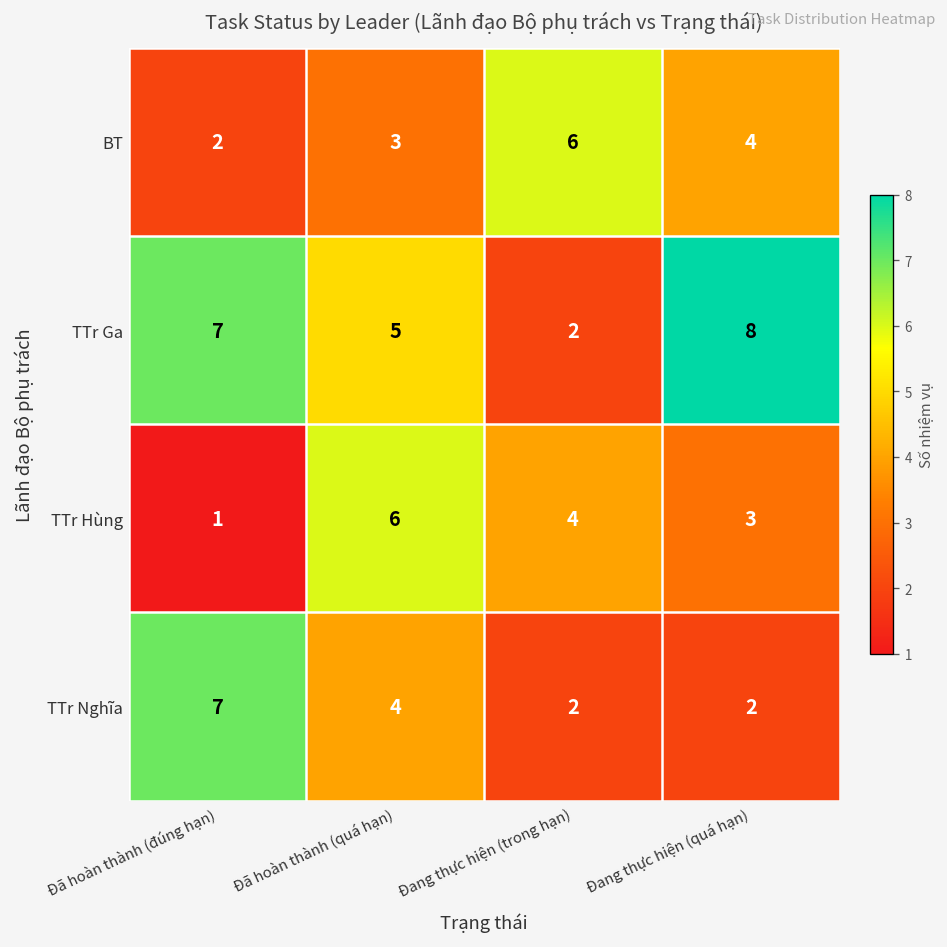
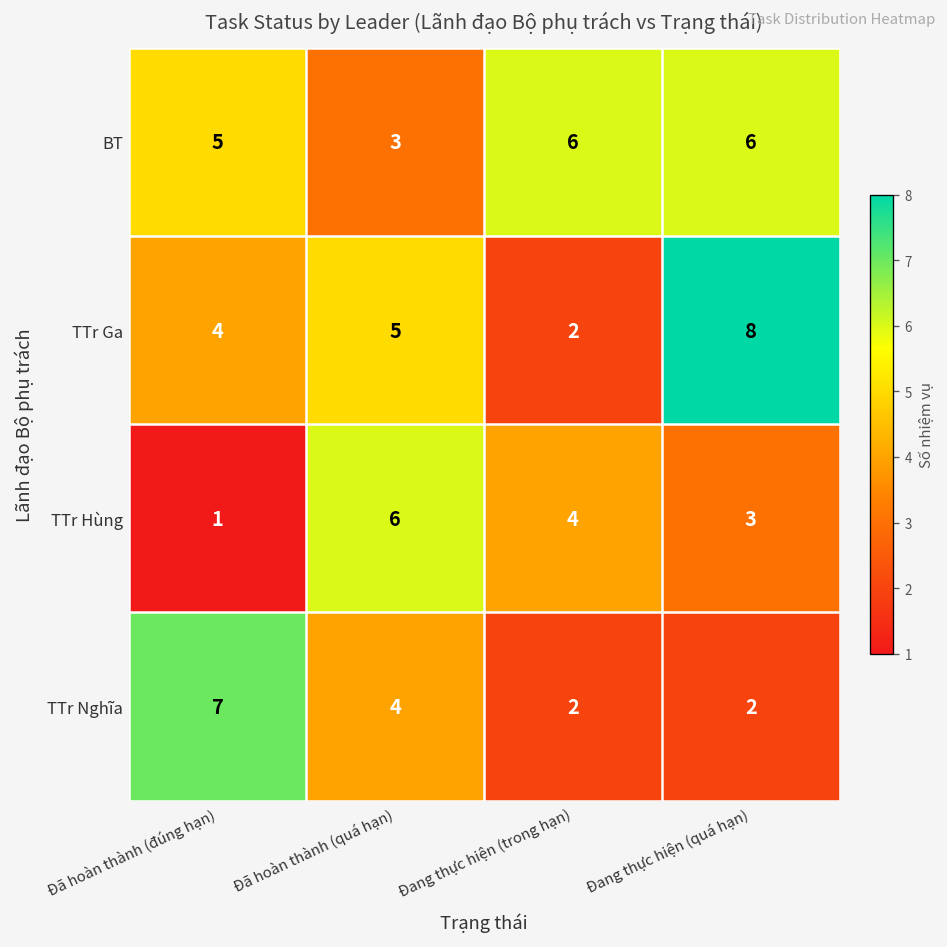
  {
    "BT": {
-     "Đã hoàn thành (đúng hạn)": 2,
+     "Đã hoàn thành (đúng hạn)": 5,
      "Đã hoàn thành (quá hạn)": 3,
      "Đang thực hiện (trong hạn)": 6,
-     "Đang thực hiện (quá hạn)": 4
+     "Đang thực hiện (quá hạn)": 6
    },
    "TTr Ga": {
-     "Đã hoàn thành (đúng hạn)": 7,
+     "Đã hoàn thành (đúng hạn)": 4,
      "Đã hoàn thành (quá hạn)": 5,
      "Đang thực hiện (trong hạn)": 2,
      "Đang thực hiện (quá hạn)": 8
    },
    "TTr Hùng": {
      "Đã hoàn thành (đúng hạn)": 1,
      "Đã hoàn thành (quá hạn)": 6,
      "Đang thực hiện (trong hạn)": 4,
      "Đang thực hiện (quá hạn)": 3
    },
    "TTr Nghĩa": {
      "Đã hoàn thành (đúng hạn)": 7,
      "Đã hoàn thành (quá hạn)": 4,
      "Đang thực hiện (trong hạn)": 2,
      "Đang thực hiện (quá hạn)": 2
    }
  }
